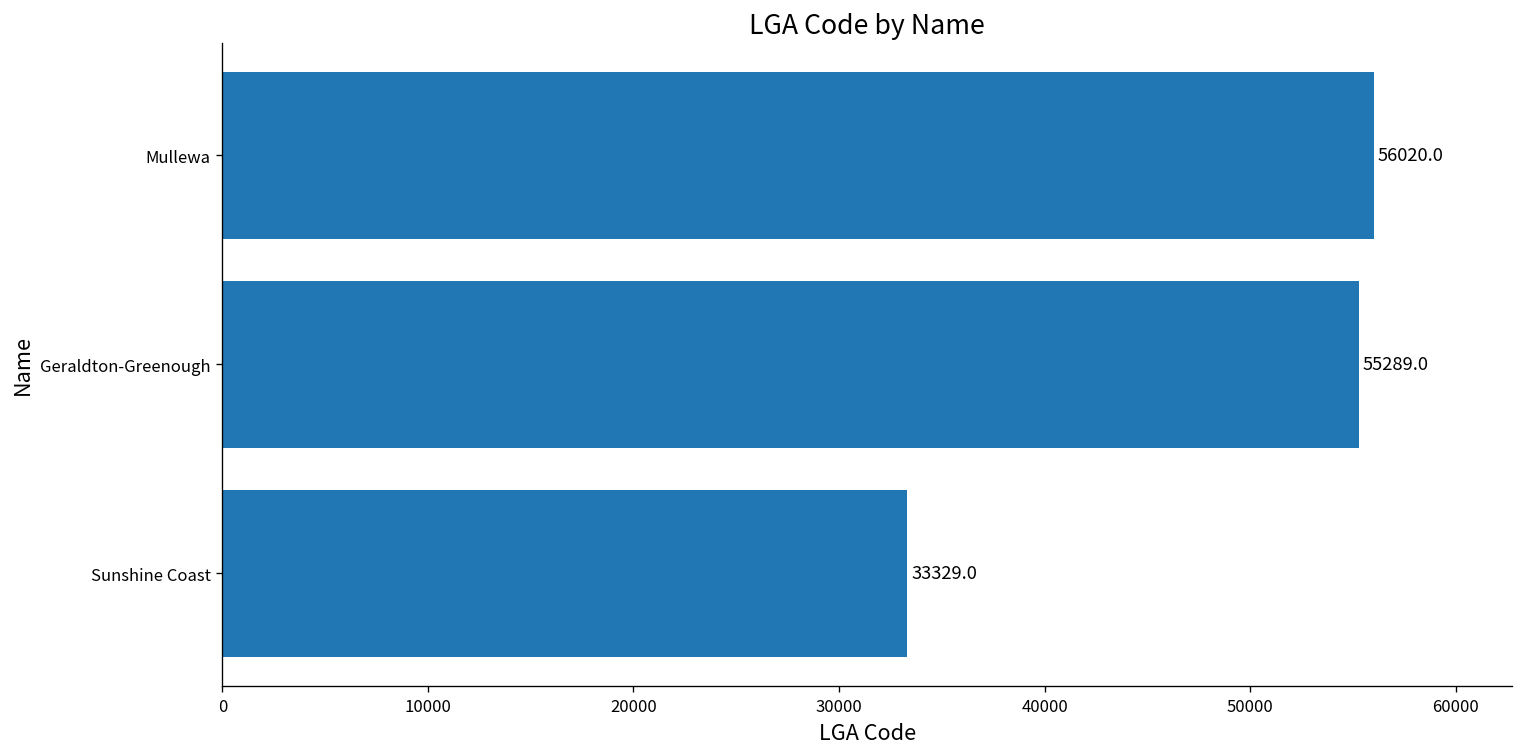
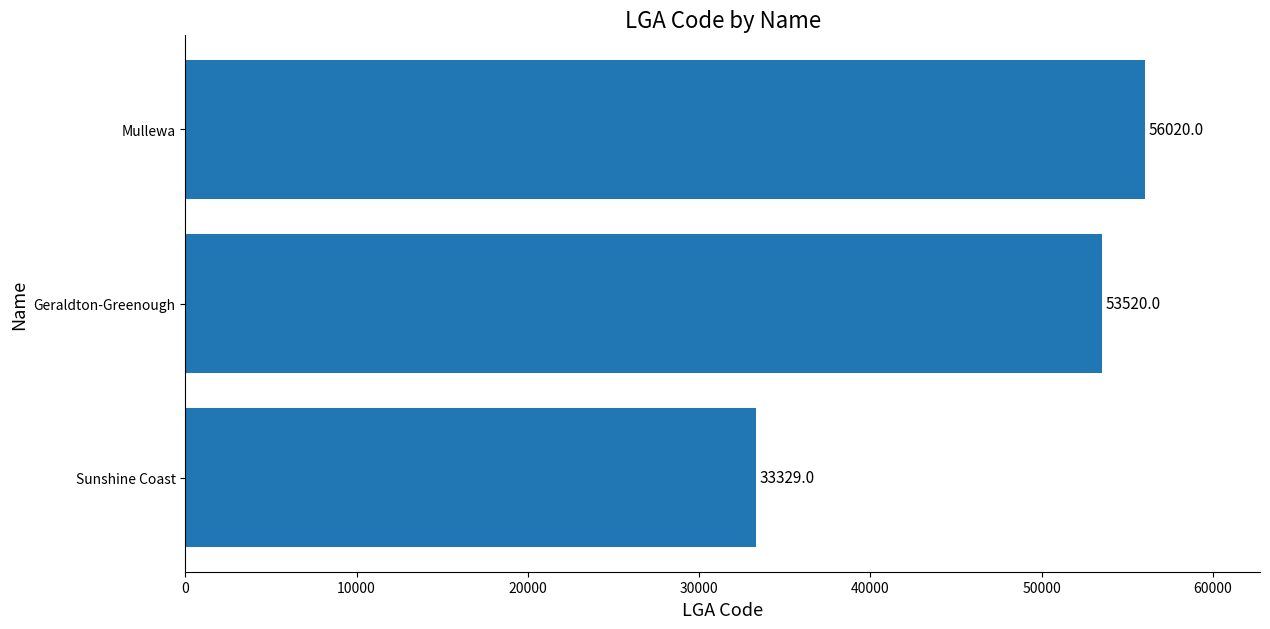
  {
    "Mullewa": 56020.0,
-   "Geraldton-Greenough": 55289.0,
+   "Geraldton-Greenough": 53520.0,
    "Sunshine Coast": 33329.0
  }
